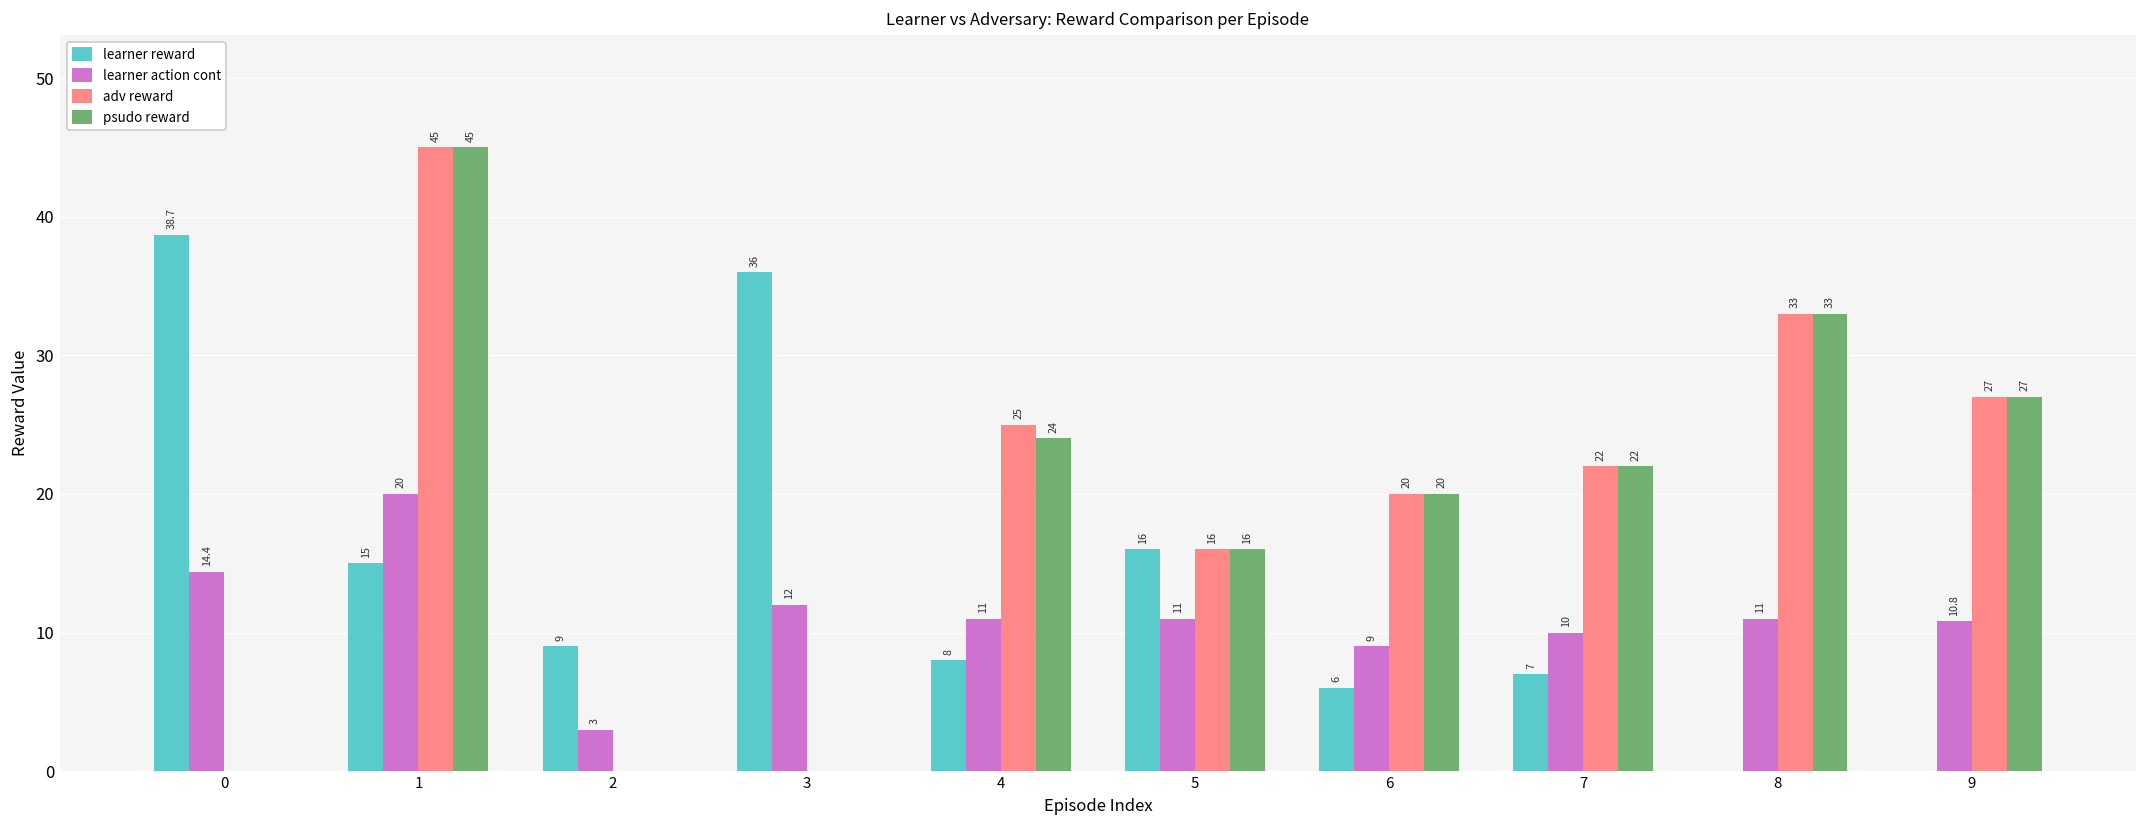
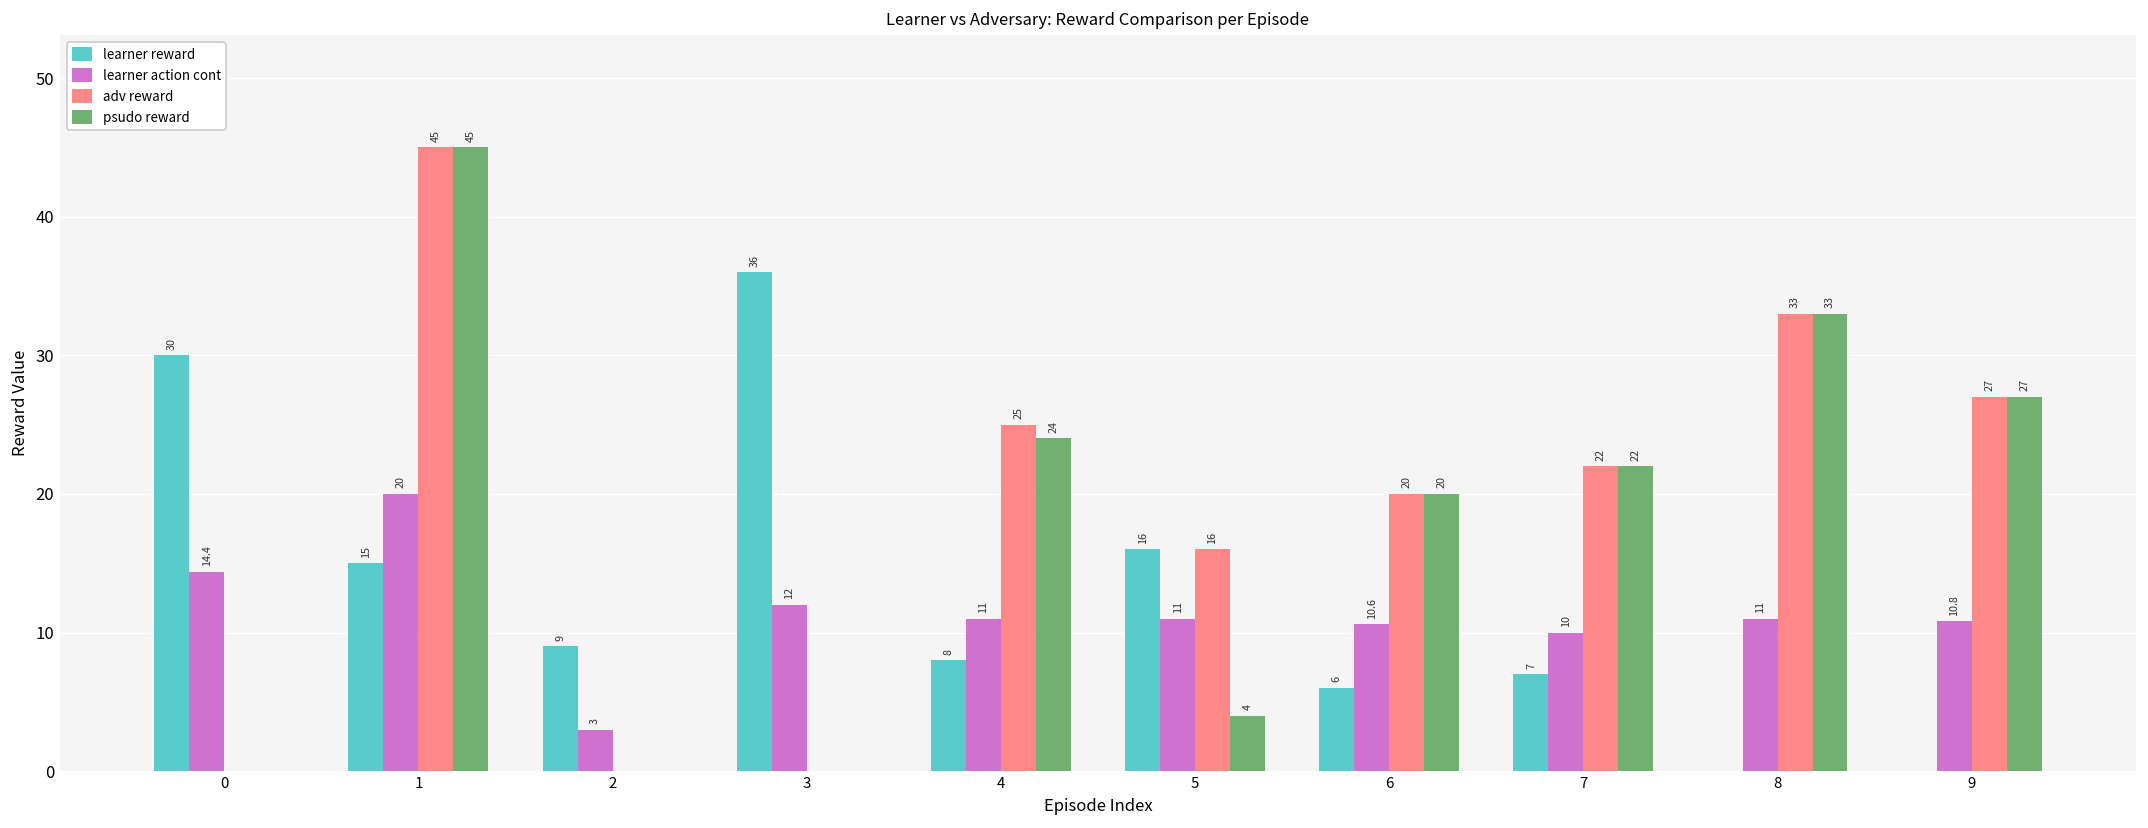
  {
    "learner reward": {
-     "0": 38.7,
+     "0": 30,
      "1": 15,
      "2": 9,
      "3": 36,
      "4": 8,
      "5": 16,
      "6": 6,
      "7": 7
    },
    "learner action cont": {
      "0": 14.4,
      "1": 20,
      "2": 3,
      "3": 12,
      "4": 11,
      "5": 11,
-     "6": 9,
+     "6": 10.6,
      "7": 10,
      "8": 11,
      "9": 10.8
    },
    "adv reward": {
      "1": 45,
      "4": 25,
      "5": 16,
      "6": 20,
      "7": 22,
      "8": 33,
      "9": 27
    },
    "psudo reward": {
      "1": 45,
      "4": 24,
-     "5": 16,
+     "5": 4,
      "6": 20,
      "7": 22,
      "8": 33,
      "9": 27
    }
  }
